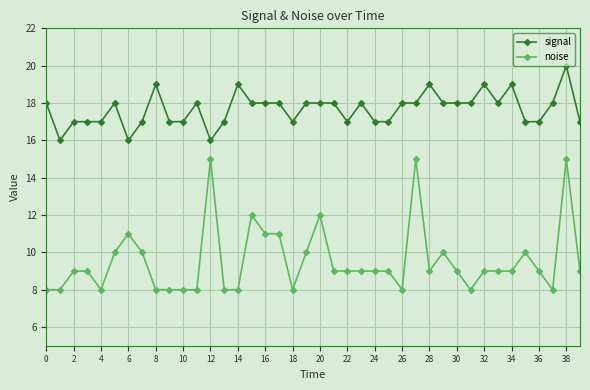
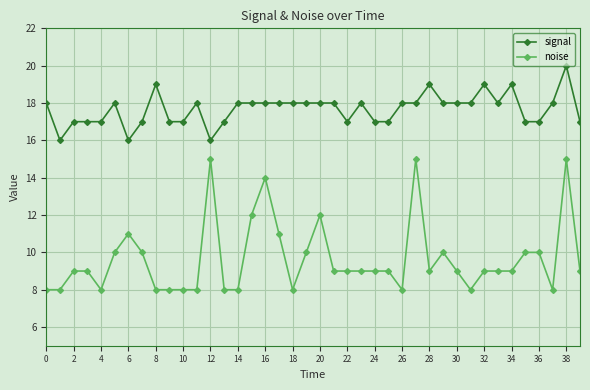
  {
    "signal": {
      "0": 18,
      "2": 17,
      "4": 17,
      "6": 16,
      "8": 19,
      "10": 17,
      "12": 16,
-     "14": 19,
+     "14": 18,
      "16": 18,
-     "18": 17,
+     "18": 18,
      "20": 18,
      "22": 17,
      "24": 17,
      "26": 18,
      "28": 19,
      "30": 18,
      "32": 19,
      "34": 19,
      "36": 17
    },
    "noise": {
      "0": 8,
      "2": 9,
      "4": 8,
      "6": 11,
      "8": 8,
      "10": 8,
      "12": 15,
      "14": 8,
-     "16": 11,
+     "16": 14,
      "18": 8,
      "20": 12,
      "22": 9,
      "24": 9,
      "26": 8,
      "28": 9,
      "30": 9,
      "32": 9,
      "34": 9,
-     "36": 9,
+     "36": 10,
      "38": 15
    }
  }
